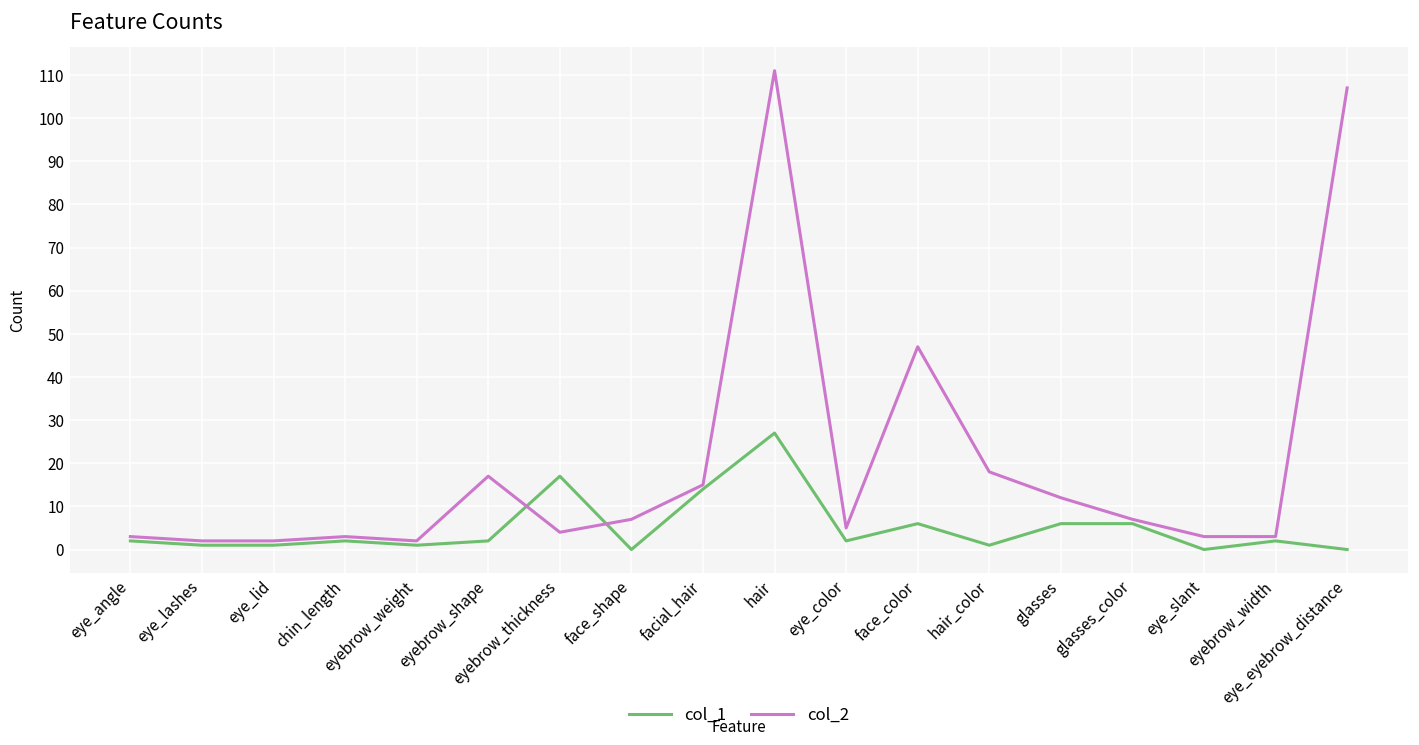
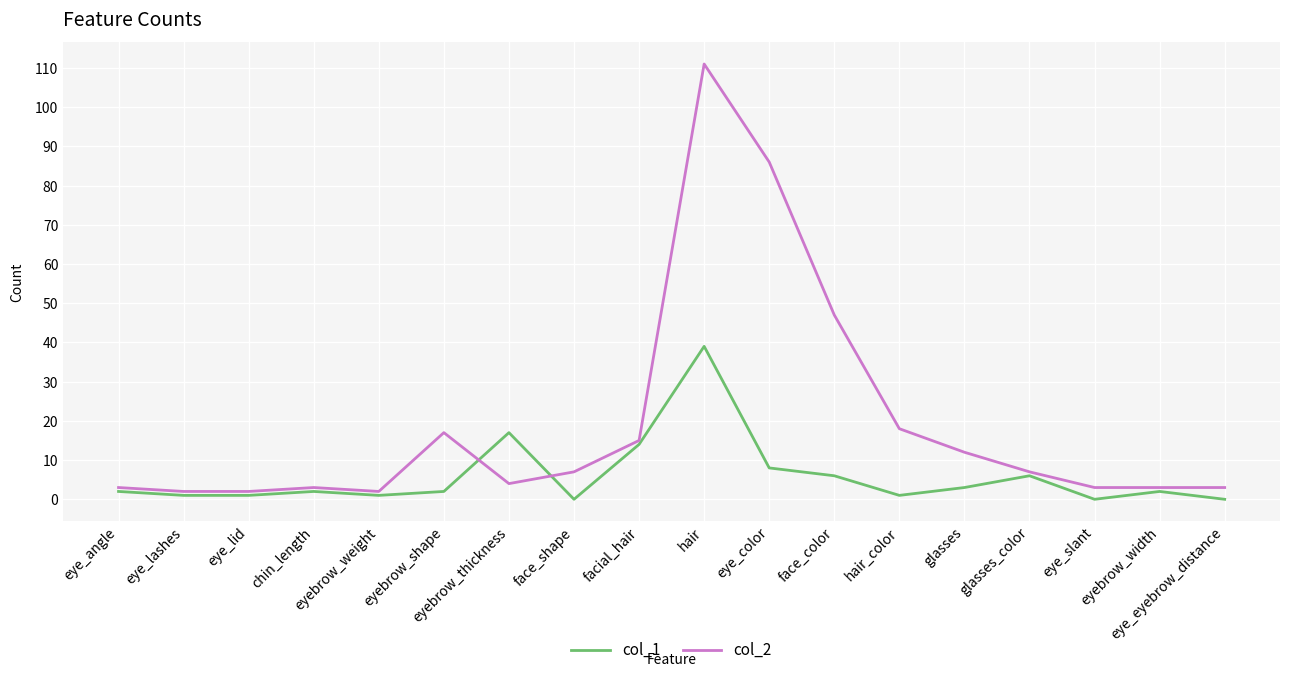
  {
    "col_1": {
      "eye_angle": 2,
      "eye_lashes": 1,
      "eye_lid": 1,
      "chin_length": 2,
      "eyebrow_weight": 1,
      "eyebrow_shape": 2,
      "eyebrow_thickness": 17,
      "face_shape": 0,
      "facial_hair": 14,
-     "hair": 27,
-     "eye_color": 2,
+     "hair": 39,
+     "eye_color": 8,
      "face_color": 6,
      "hair_color": 1,
-     "glasses": 6,
+     "glasses": 3,
      "glasses_color": 6,
      "eye_slant": 0,
      "eyebrow_width": 2,
      "eye_eyebrow_distance": 0
    },
    "col_2": {
      "eye_angle": 3,
      "eye_lashes": 2,
      "eye_lid": 2,
      "chin_length": 3,
      "eyebrow_weight": 2,
      "eyebrow_shape": 17,
      "eyebrow_thickness": 4,
      "face_shape": 7,
      "facial_hair": 15,
      "hair": 111,
-     "eye_color": 5,
+     "eye_color": 86,
      "face_color": 47,
      "hair_color": 18,
      "glasses": 12,
      "glasses_color": 7,
      "eye_slant": 3,
      "eyebrow_width": 3,
-     "eye_eyebrow_distance": 107
+     "eye_eyebrow_distance": 3
    }
  }
